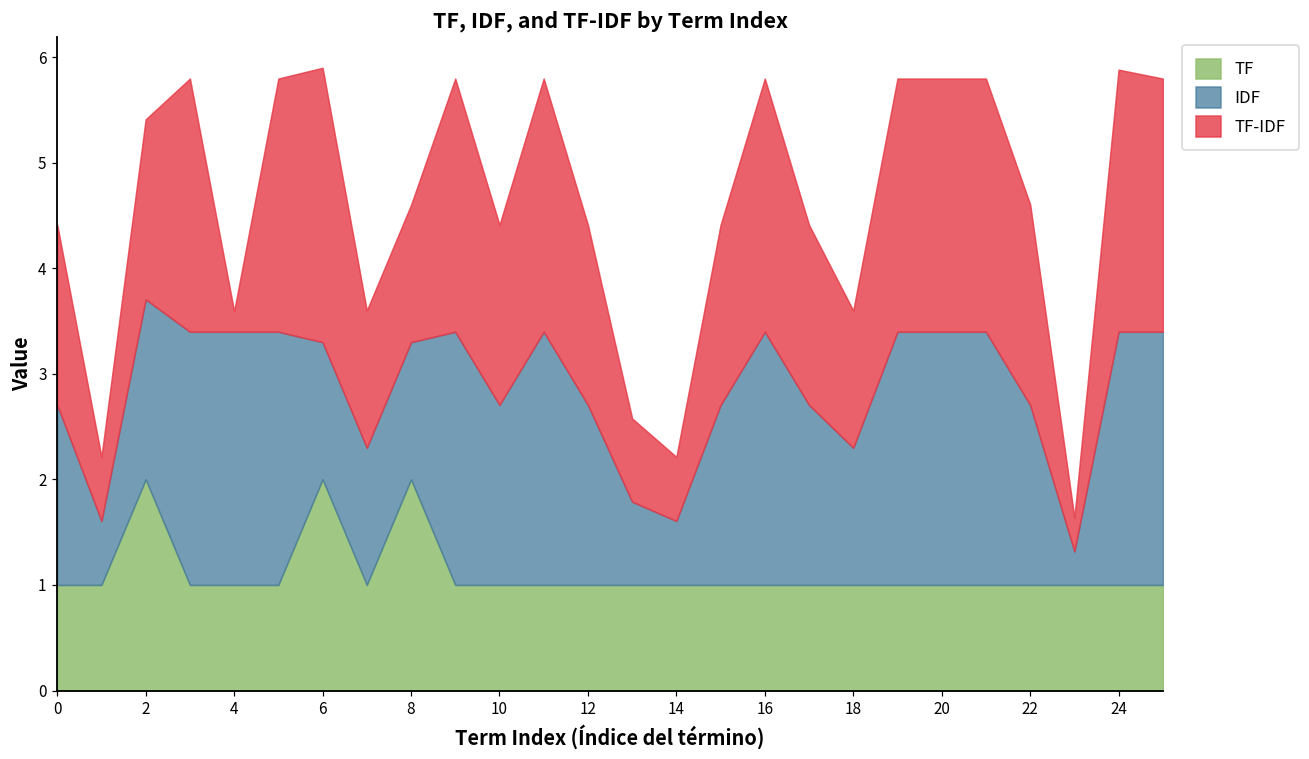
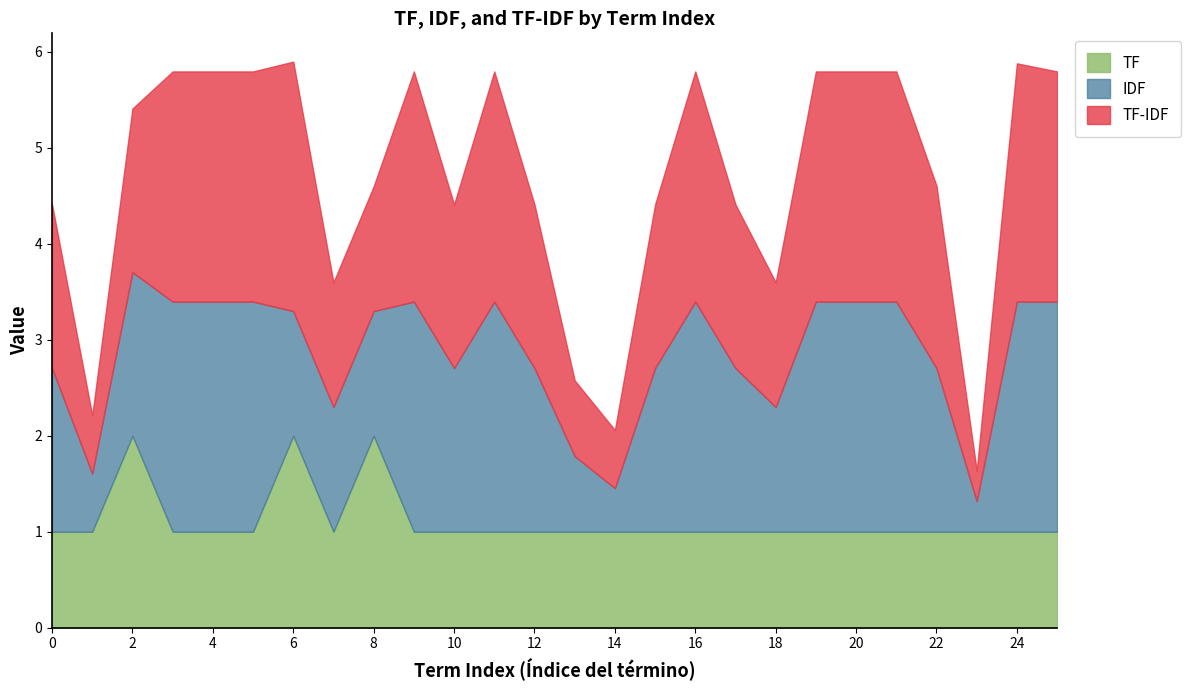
  {
    "TF": {
      "0": 1.0,
      "2": 2.0,
      "4": 1.0,
      "6": 2.0,
      "8": 2.0,
      "10": 1.0,
      "12": 1.0,
      "14": 1.0,
      "16": 1.0,
      "18": 1.0,
      "20": 1.0,
      "22": 1.0,
      "24": 1.0
    },
    "IDF": {
      "0": 1.7,
      "2": 1.7,
      "4": 2.4,
      "6": 1.3,
      "8": 1.3,
      "10": 1.7,
      "12": 1.7,
-     "14": 0.6,
+     "14": 0.5,
      "16": 2.4,
      "18": 1.3,
      "20": 2.4,
      "22": 1.7,
      "24": 2.4
    },
    "TF-IDF": {
      "0": 1.7,
      "2": 1.7,
-     "4": 0.2,
+     "4": 2.4,
      "6": 2.6,
      "8": 1.3,
      "10": 1.7,
      "12": 1.7,
      "14": 0.6,
      "16": 2.4,
      "18": 1.3,
      "20": 2.4,
      "22": 1.9,
      "24": 2.5
    }
  }
